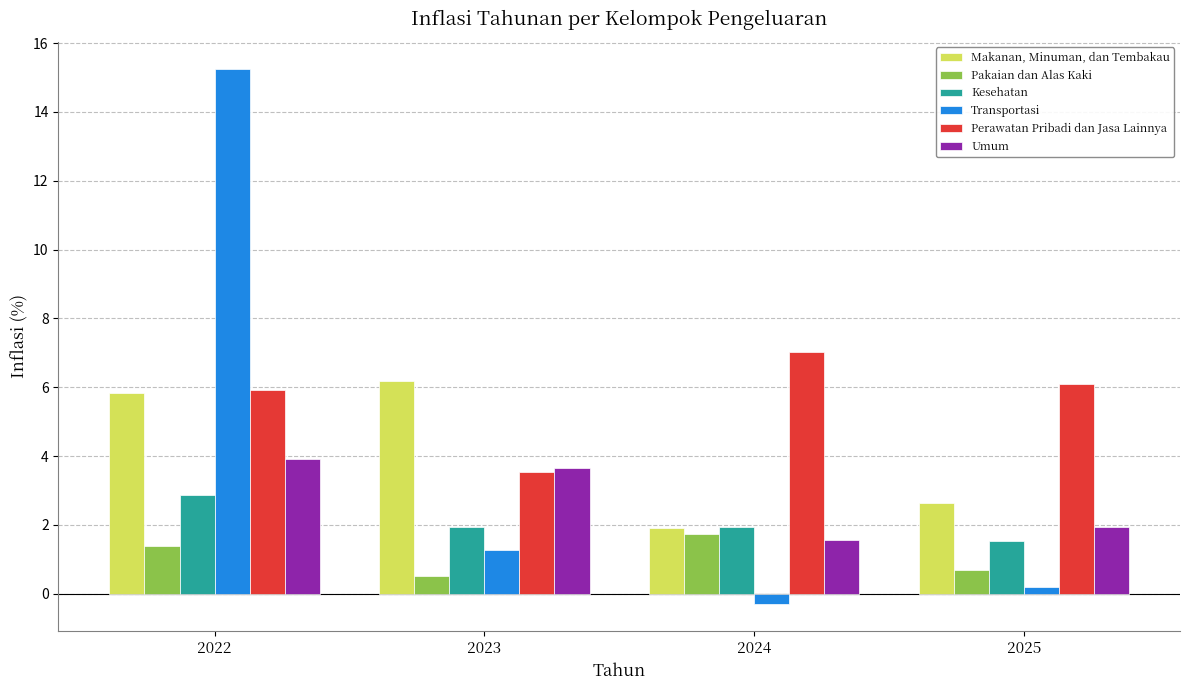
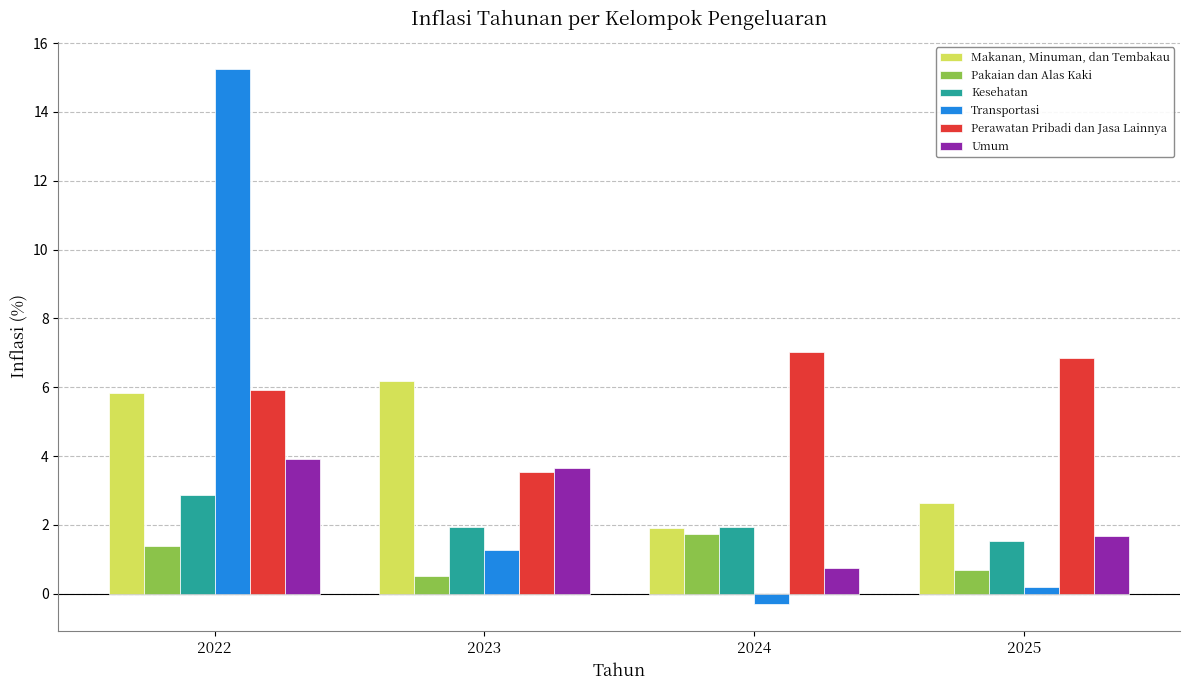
  {
    "Makanan, Minuman, dan Tembakau": {
      "2022": 5.8,
      "2023": 6.2,
      "2024": 1.9,
      "2025": 2.6
    },
    "Pakaian dan Alas Kaki": {
      "2022": 1.4,
      "2023": 0.5,
      "2024": 1.7,
      "2025": 0.7
    },
    "Kesehatan": {
      "2022": 2.9,
      "2023": 1.9,
      "2024": 1.9,
      "2025": 1.5
    },
    "Transportasi": {
      "2022": 15.3,
      "2023": 1.3,
      "2024": -0.3,
      "2025": 0.2
    },
    "Perawatan Pribadi dan Jasa Lainnya": {
      "2022": 5.9,
      "2023": 3.6,
      "2024": 7.0,
-     "2025": 6.1
+     "2025": 6.8
    },
    "Umum": {
      "2022": 3.9,
      "2023": 3.7,
-     "2024": 1.6,
-     "2025": 1.9
+     "2024": 0.8,
+     "2025": 1.7
    }
  }
